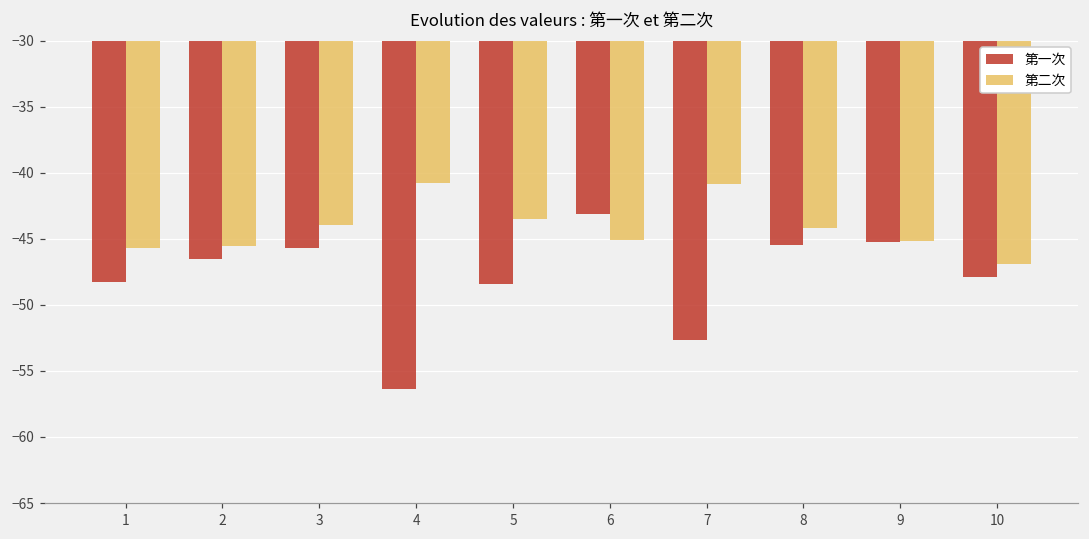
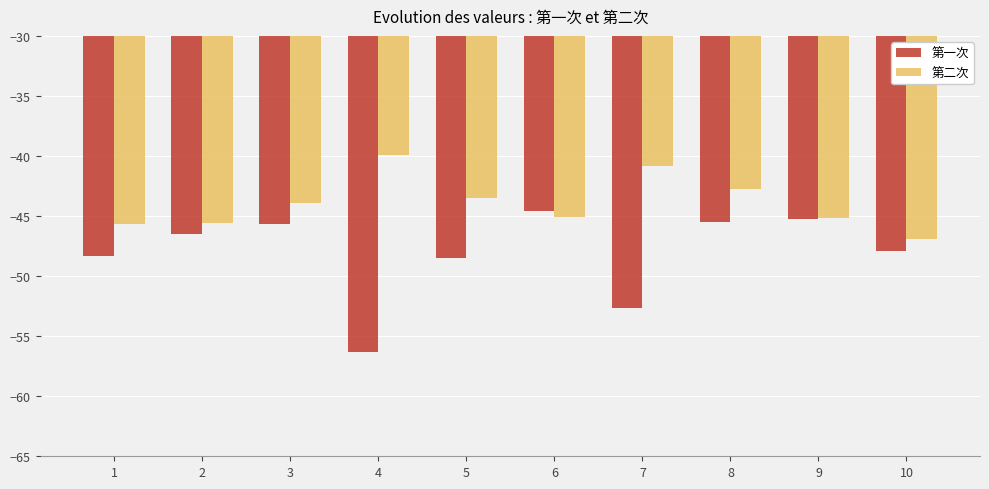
  {
    "第一次": {
      "1": -48.3,
      "2": -46.5,
      "3": -45.7,
      "4": -56.4,
      "5": -48.5,
-     "6": -43.1,
+     "6": -44.6,
      "7": -52.6,
      "8": -45.5,
      "9": -45.2,
      "10": -47.9
    },
    "第二次": {
      "1": -45.7,
      "2": -45.6,
      "3": -43.9,
-     "4": -40.8,
+     "4": -39.9,
      "5": -43.5,
      "6": -45.1,
      "7": -40.8,
-     "8": -44.2,
+     "8": -42.7,
      "9": -45.2,
      "10": -46.9
    }
  }
